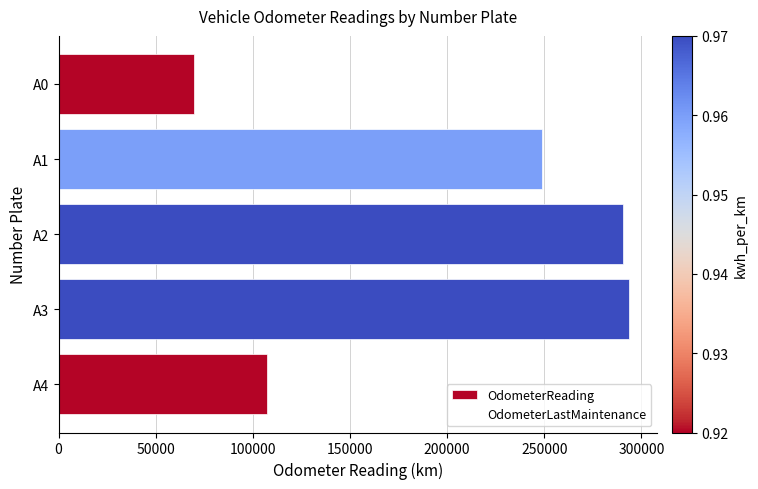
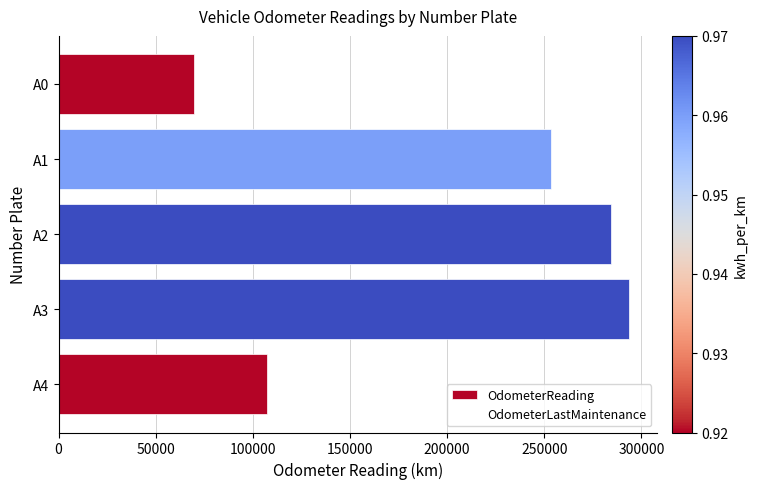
  {
    "OdometerReading": {
      "A0": 70000,
-     "A1": 249000,
-     "A2": 290000,
+     "A1": 253000,
+     "A2": 284000,
      "A3": 293000,
      "A4": 107000
    },
    "OdometerLastMaintenance": {
      "A0": 0,
      "A1": 0,
      "A2": 0,
      "A3": 0,
      "A4": 0
    }
  }
